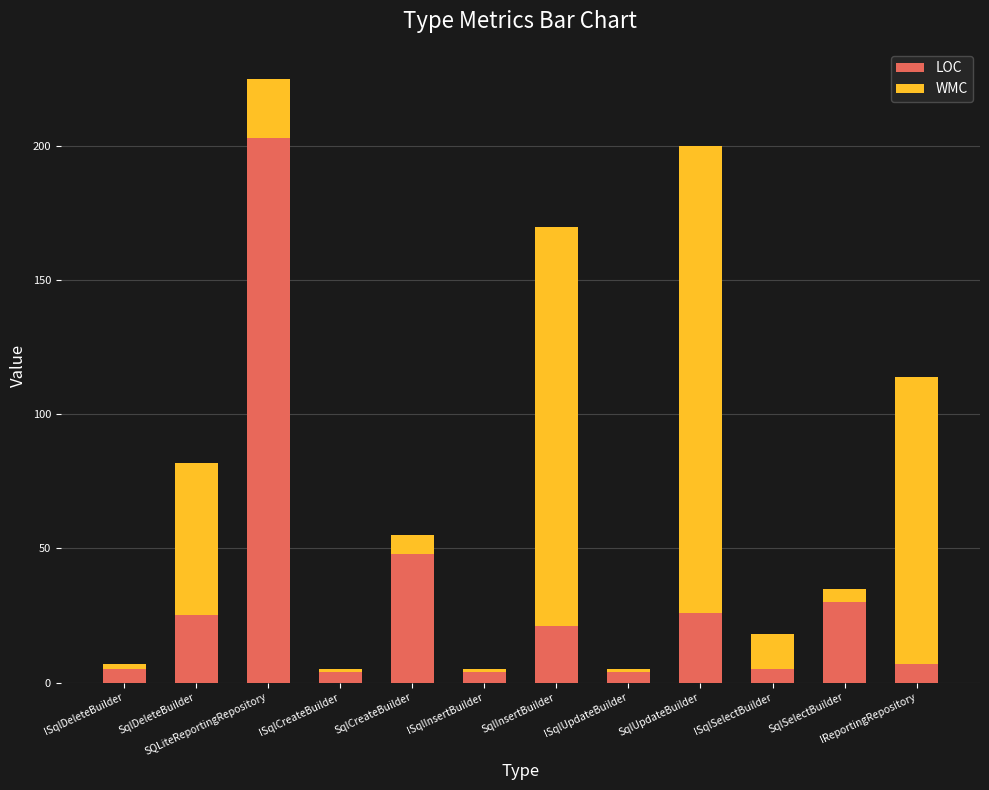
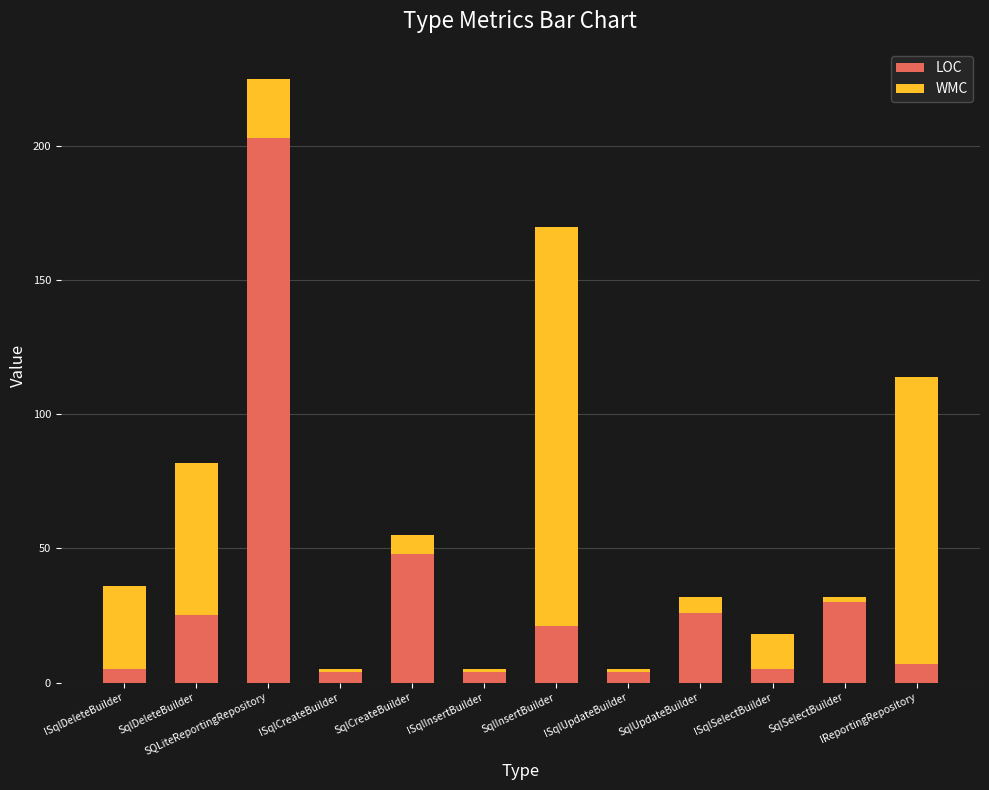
  {
    "LOC": {
      "ISqlDeleteBuilder": 5,
      "SqlDeleteBuilder": 25,
      "SQLiteReportingRepository": 203,
      "ISqlCreateBuilder": 4,
      "SqlCreateBuilder": 48,
      "ISqlInsertBuilder": 4,
      "SqlInsertBuilder": 21,
      "ISqlUpdateBuilder": 4,
      "SqlUpdateBuilder": 26,
      "ISqlSelectBuilder": 5,
      "SqlSelectBuilder": 30,
      "IReportingRepository": 7
    },
    "WMC": {
-     "ISqlDeleteBuilder": 2,
+     "ISqlDeleteBuilder": 31,
      "SqlDeleteBuilder": 57,
      "SQLiteReportingRepository": 22,
      "ISqlCreateBuilder": 1,
      "SqlCreateBuilder": 7,
      "ISqlInsertBuilder": 1,
      "SqlInsertBuilder": 149,
      "ISqlUpdateBuilder": 1,
-     "SqlUpdateBuilder": 174,
+     "SqlUpdateBuilder": 6,
      "ISqlSelectBuilder": 13,
-     "SqlSelectBuilder": 5,
+     "SqlSelectBuilder": 2,
      "IReportingRepository": 107
    }
  }
